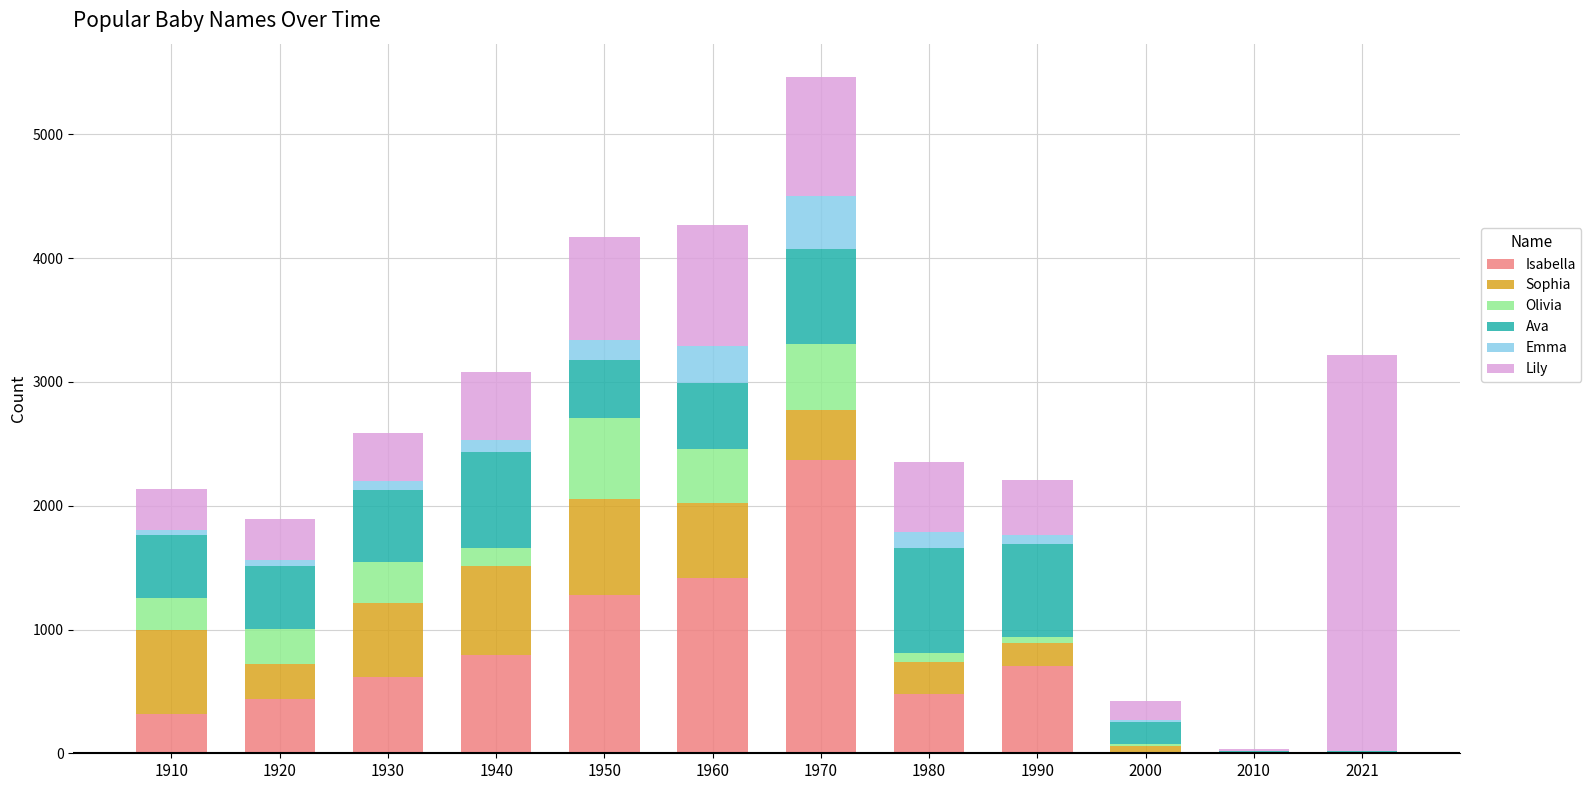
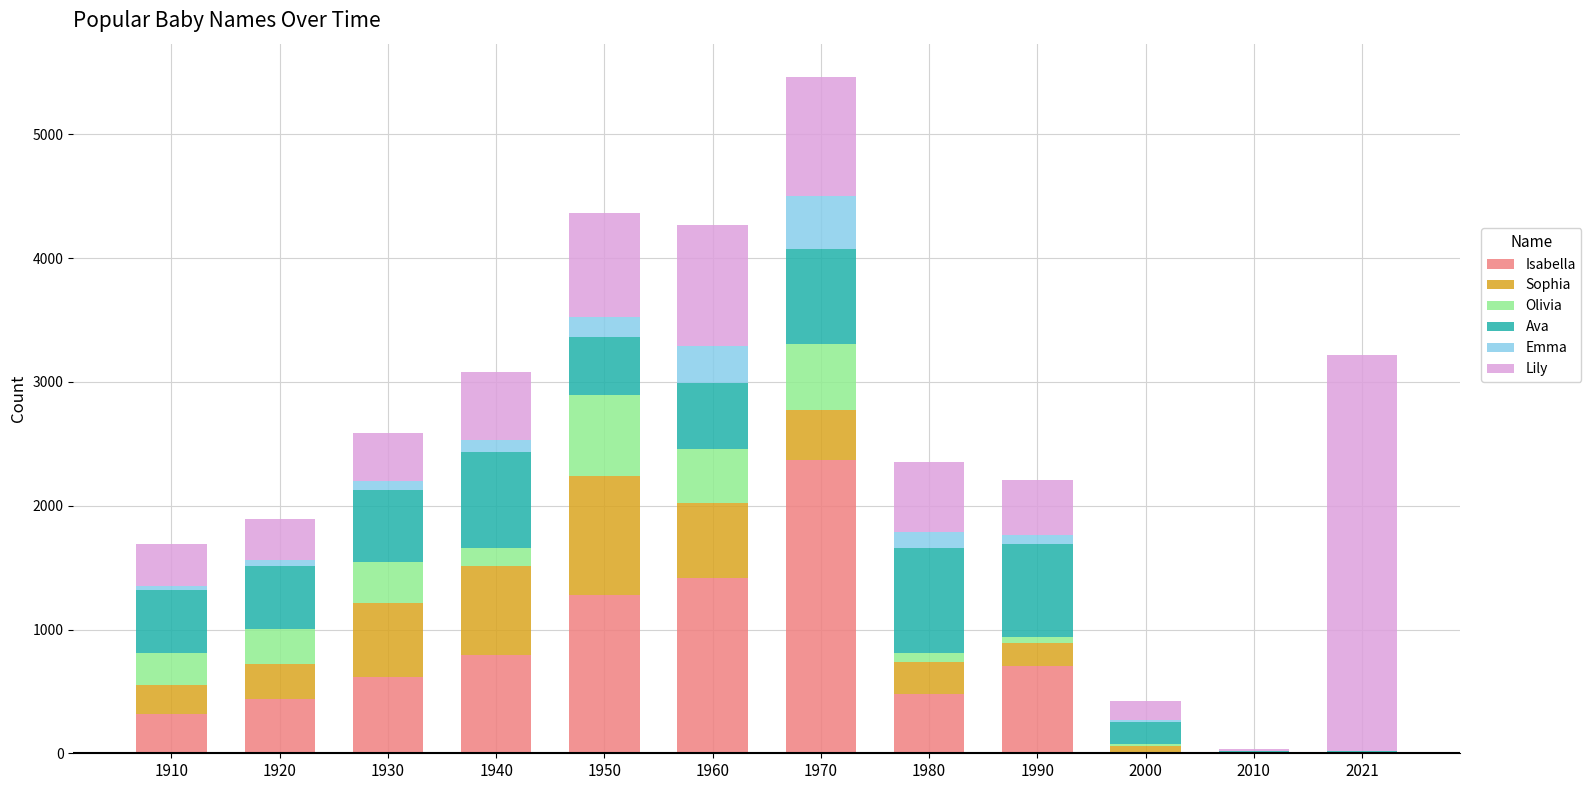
  {
    "Sophia": {
-     "1910": 680,
+     "1910": 230,
      "1920": 280,
      "1930": 600,
      "1940": 720,
-     "1950": 770,
+     "1950": 960,
      "1960": 610,
      "1970": 400,
      "1980": 250,
      "1990": 190,
      "2000": 40
    },
    "Olivia": {
      "1910": 260,
      "1920": 290,
      "1930": 330,
      "1940": 150,
      "1950": 660,
      "1960": 440,
      "1970": 530,
      "1980": 70,
      "1990": 50
    },
    "Ava": {
      "1910": 510,
      "1920": 510,
      "1930": 590,
      "1940": 770,
      "1950": 470,
      "1960": 530,
      "1970": 770,
      "1980": 860,
      "1990": 750,
      "2000": 180
    },
    "Emma": {
      "1910": 30,
      "1920": 50,
      "1930": 70,
      "1940": 90,
      "1950": 160,
      "1960": 300,
      "1970": 420,
      "1980": 130,
      "1990": 70
    },
    "Lily": {
      "1910": 340,
      "1920": 330,
      "1930": 390,
      "1940": 550,
      "1950": 840,
      "1960": 980,
      "1970": 960,
      "1980": 560,
      "1990": 440,
      "2000": 150,
      "2021": 3200
    }
  }
